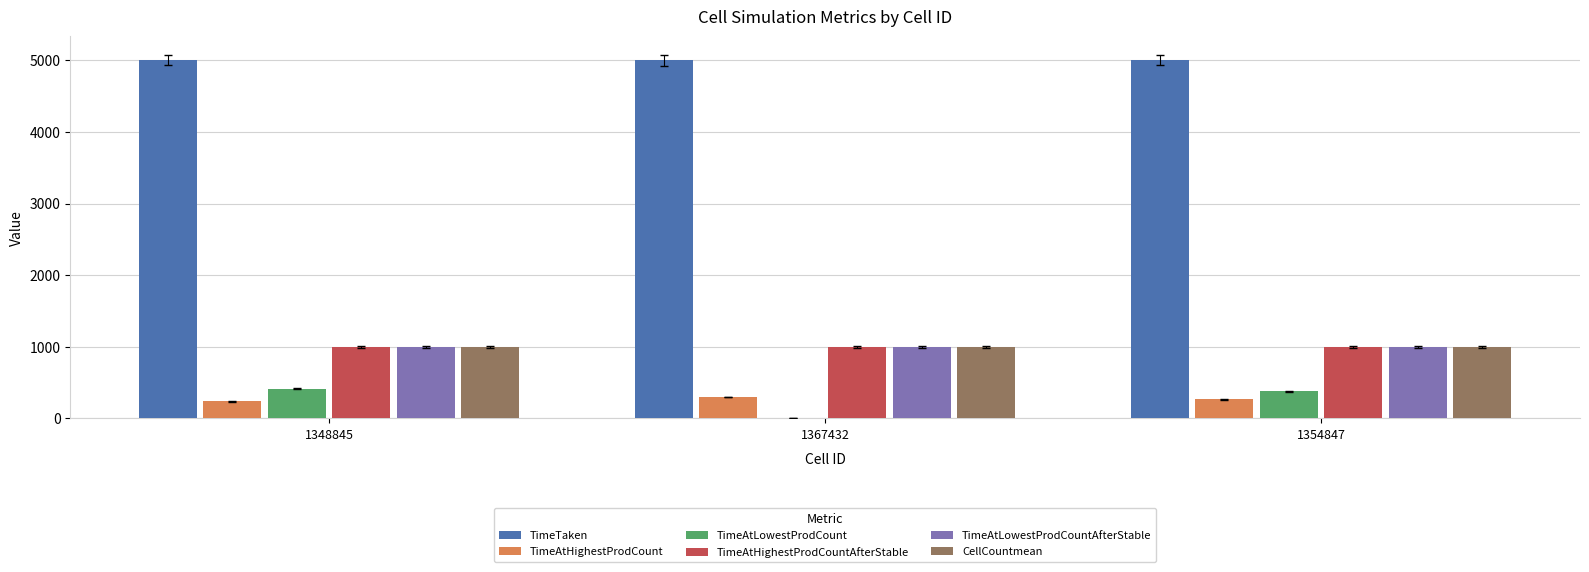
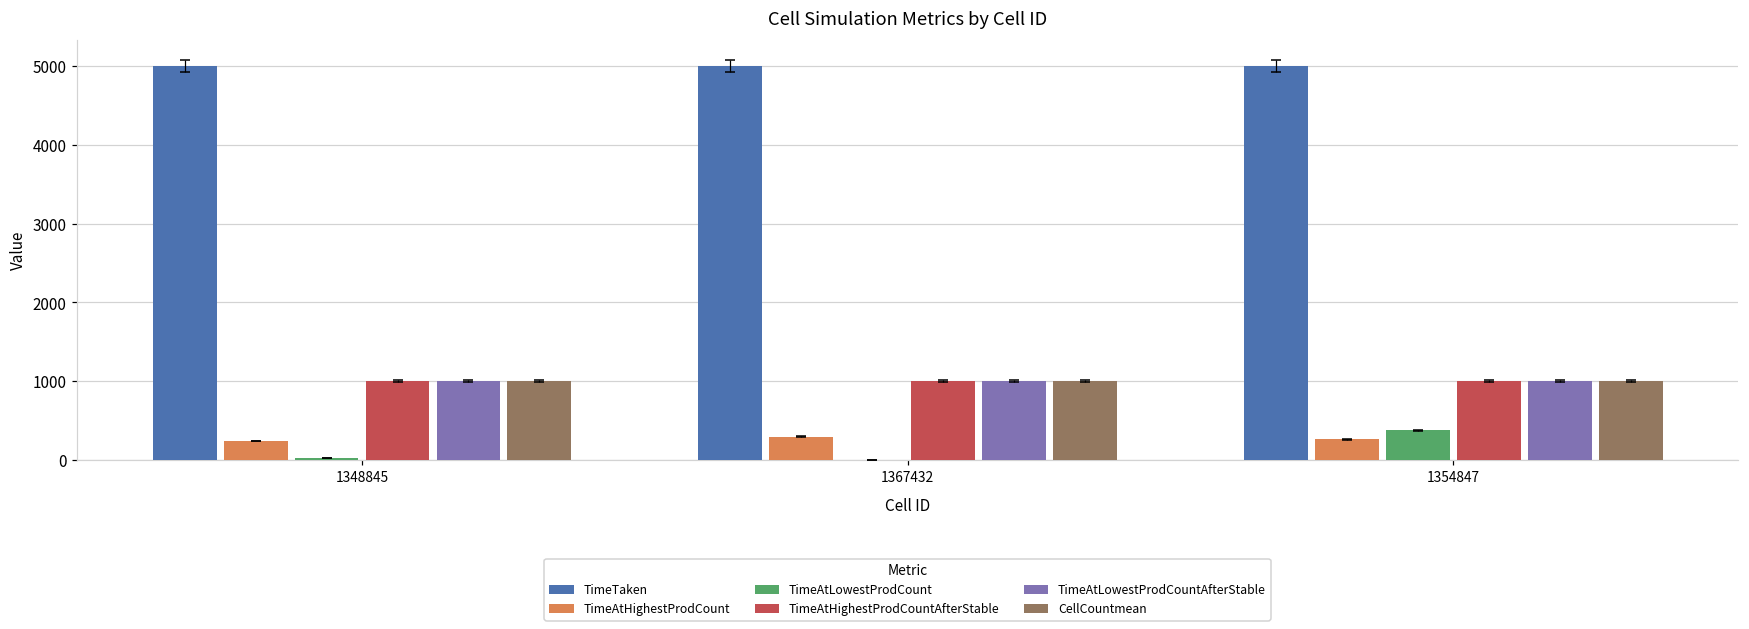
  {
    "TimeAtLowestProdCount": {
-     "1348845": 400,
+     "1348845": 0,
      "1354847": 400
    },
    "CellCountmean": {
      "1348845": 1000,
      "1367432": 1000,
      "1354847": 1000
    }
  }
